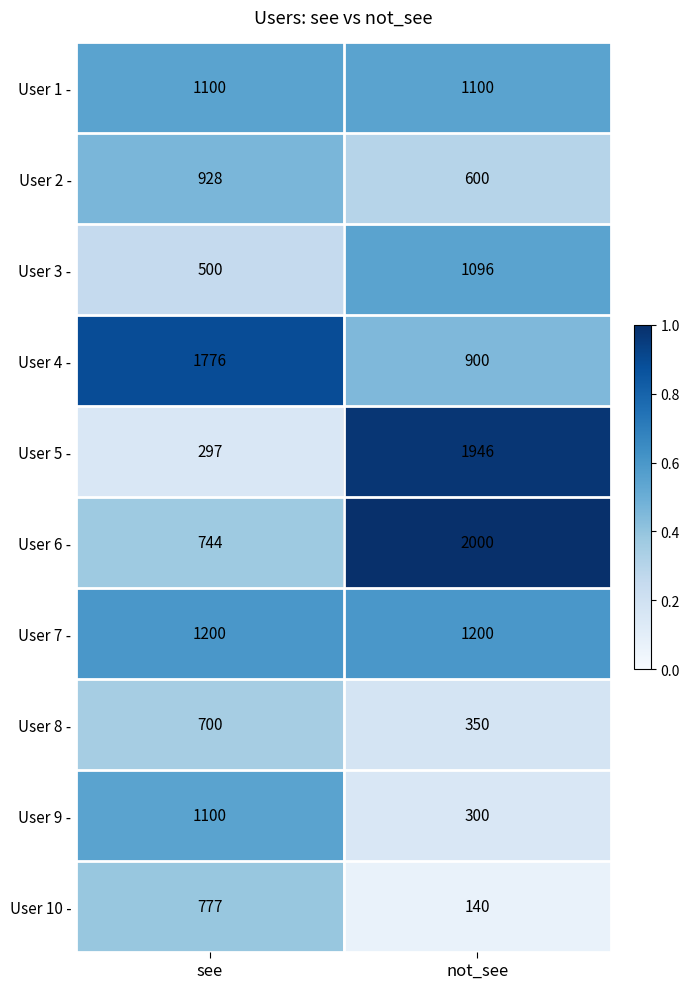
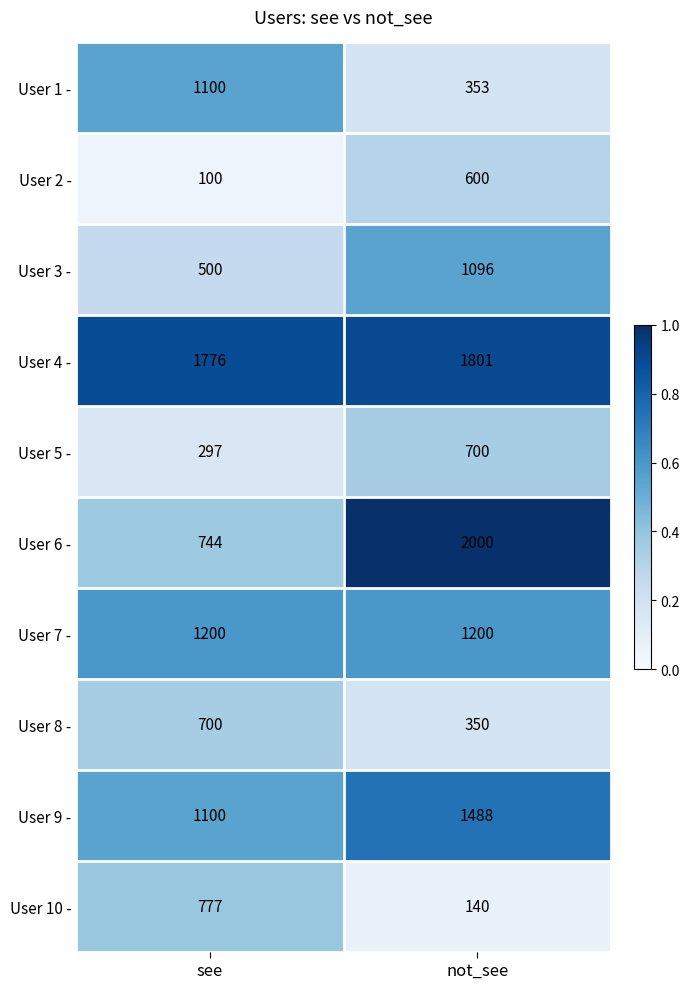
  {
    "User 1 -": {
      "see": 1100,
-     "not_see": 1100
+     "not_see": 353
    },
    "User 2 -": {
-     "see": 928,
+     "see": 100,
      "not_see": 600
    },
    "User 3 -": {
      "see": 500,
      "not_see": 1096
    },
    "User 4 -": {
      "see": 1776,
-     "not_see": 900
+     "not_see": 1801
    },
    "User 5 -": {
      "see": 297,
-     "not_see": 1946
+     "not_see": 700
    },
    "User 6 -": {
      "see": 744,
      "not_see": 2000
    },
    "User 7 -": {
      "see": 1200,
      "not_see": 1200
    },
    "User 8 -": {
      "see": 700,
      "not_see": 350
    },
    "User 9 -": {
      "see": 1100,
-     "not_see": 300
+     "not_see": 1488
    },
    "User 10 -": {
      "see": 777,
      "not_see": 140
    }
  }
